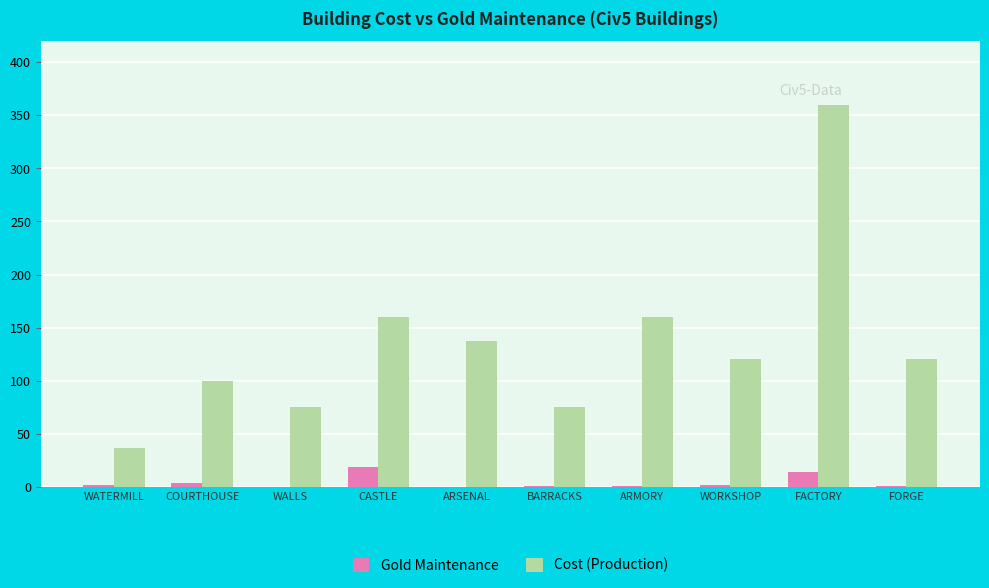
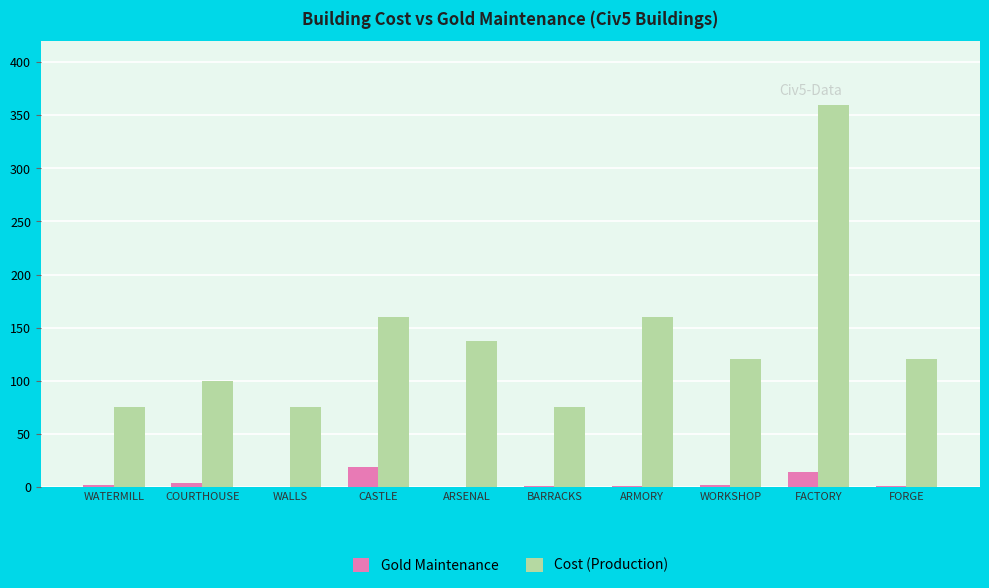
  {
    "Gold Maintenance": {
      "COURTHOUSE": 4,
      "WALLS": 0,
      "CASTLE": 19,
      "ARSENAL": 0,
      "FACTORY": 14
    },
    "Cost (Production)": {
-     "WATERMILL": 37,
+     "WATERMILL": 75,
      "COURTHOUSE": 100,
      "WALLS": 75,
      "CASTLE": 160,
      "ARSENAL": 137,
      "BARRACKS": 75,
      "ARMORY": 160,
      "WORKSHOP": 120,
      "FACTORY": 360,
      "FORGE": 120
    }
  }
